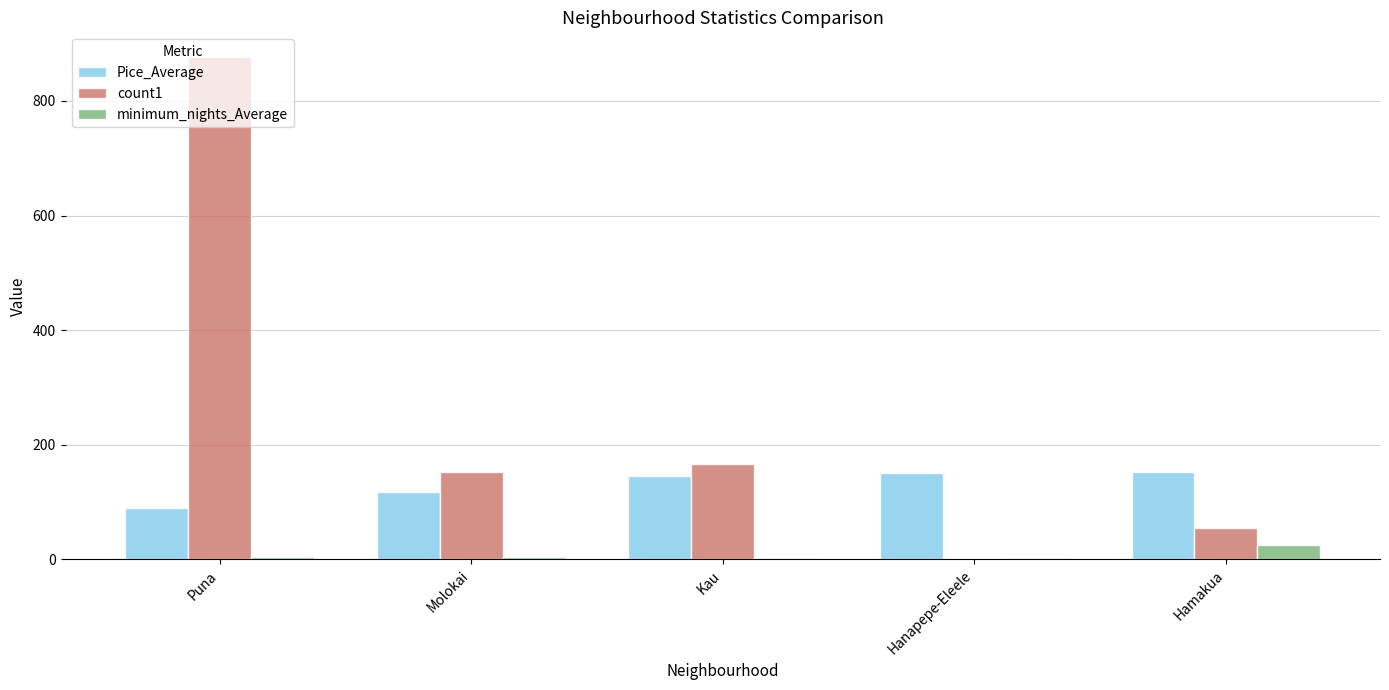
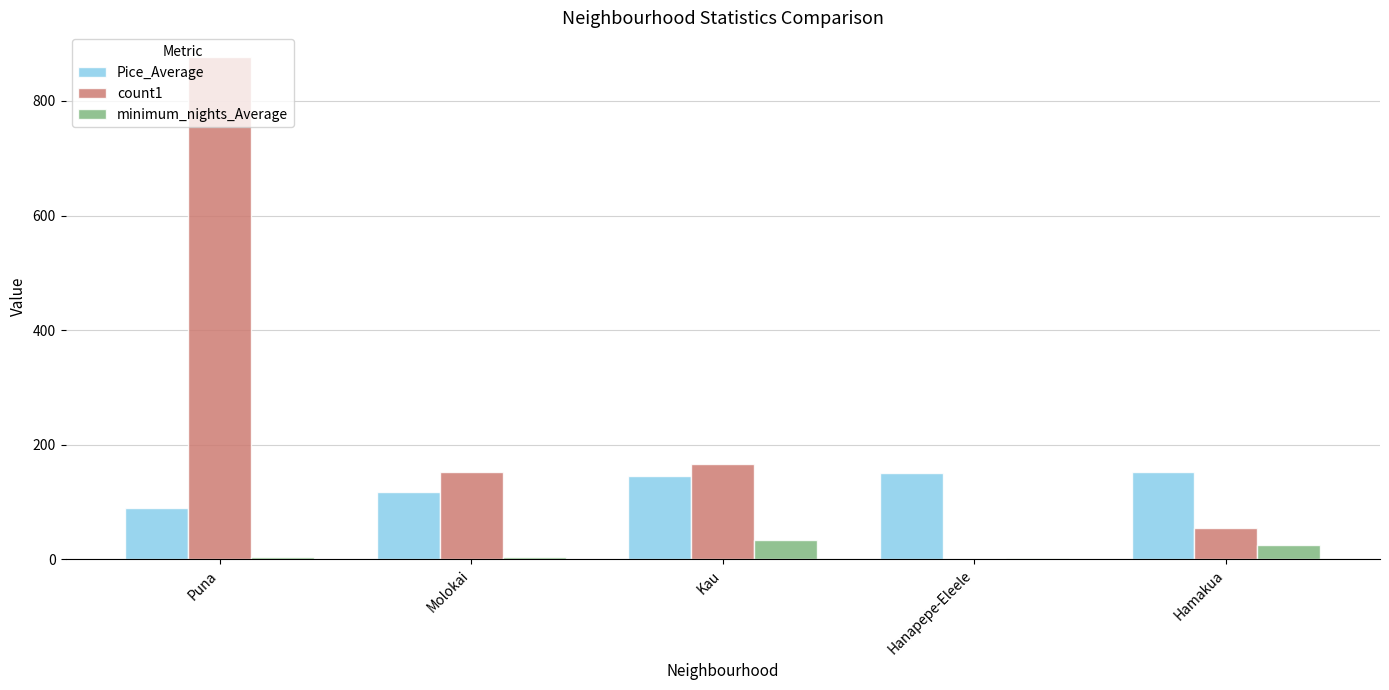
  {
    "Pice_Average": {
      "Puna": 90,
      "Molokai": 120,
      "Kau": 150,
      "Hanapepe-Eleele": 150,
      "Hamakua": 150
    },
    "count1": {
      "Molokai": 150,
      "Kau": 170,
      "Hamakua": 60
    },
    "minimum_nights_Average": {
-     "Kau": 0,
+     "Kau": 30,
      "Hamakua": 30
    }
  }
